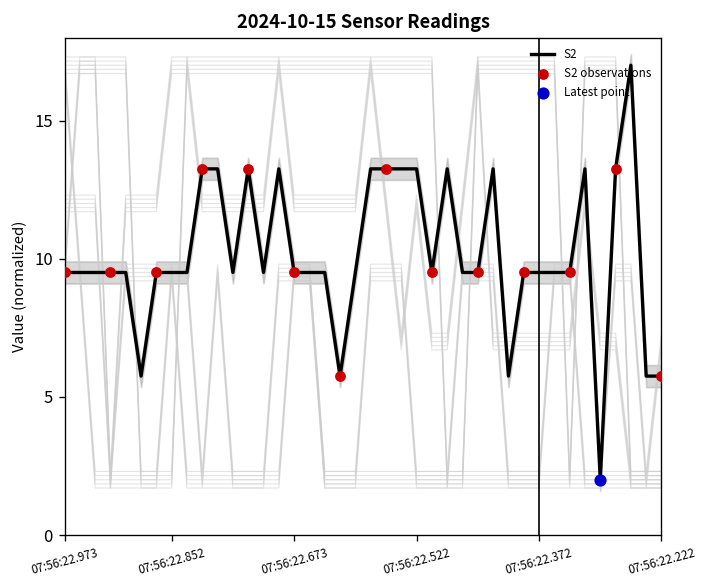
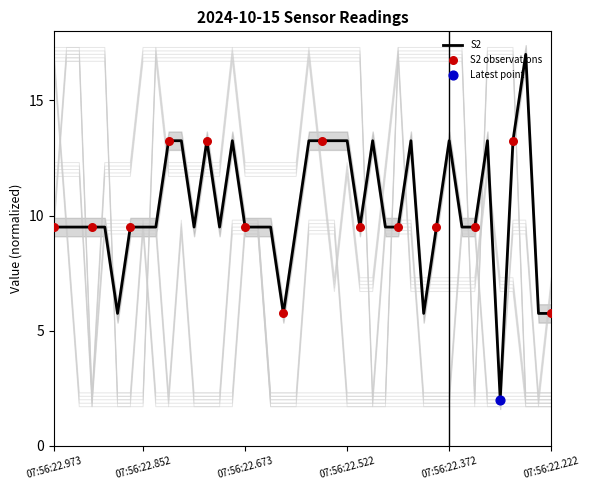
  {
    "S2": {
      "07:56:22.522": 13.2,
-     "07:56:22.372": 9.5
+     "07:56:22.372": 13.2
    }
  }
